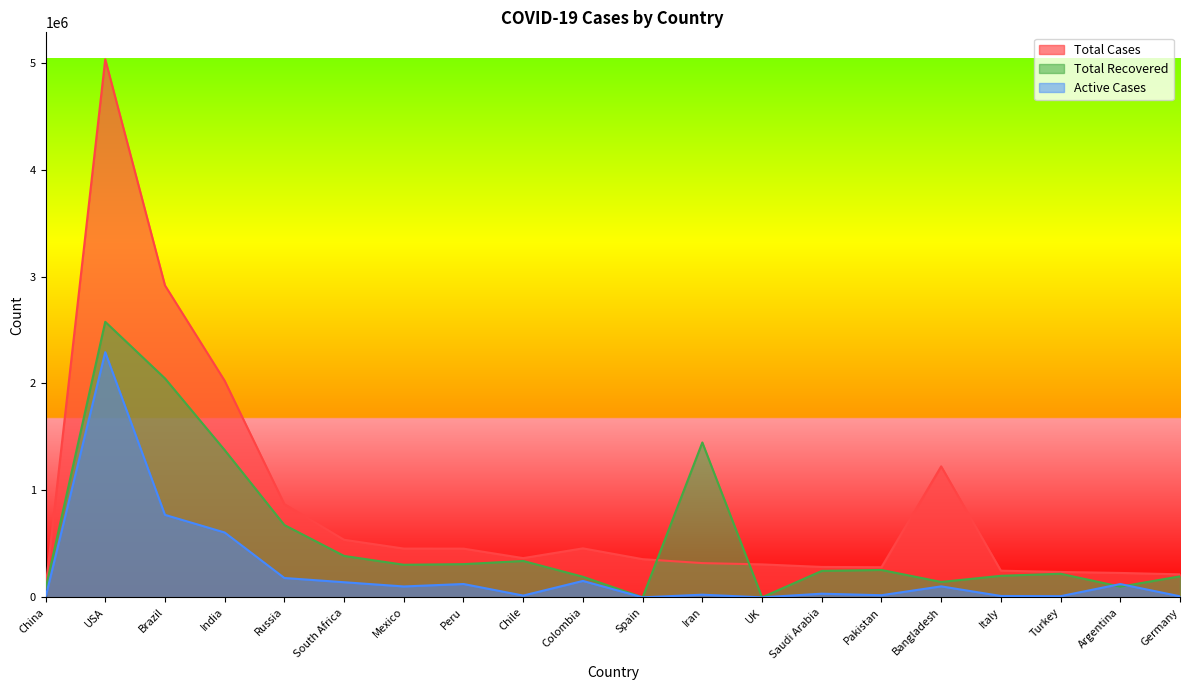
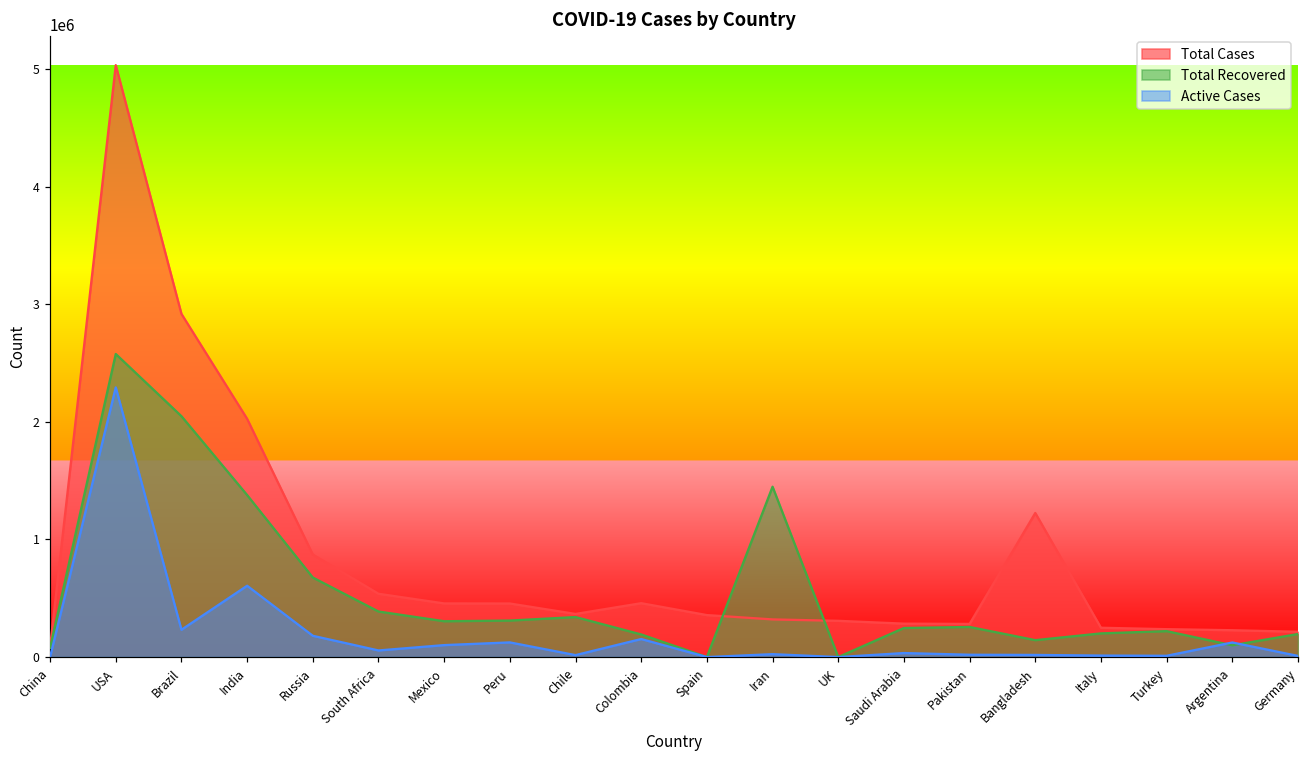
  {
    "Total Cases": {
      "USA": 5030000,
      "Brazil": 2920000,
      "India": 2030000,
      "Russia": 870000,
      "South Africa": 540000,
      "Mexico": 460000,
      "Peru": 460000,
      "Chile": 370000,
      "Colombia": 460000,
      "Spain": 360000,
      "Iran": 320000,
      "UK": 310000,
      "Saudi Arabia": 280000,
      "Pakistan": 280000,
      "Bangladesh": 1220000,
      "Italy": 250000,
      "Argentina": 230000
    },
    "Total Recovered": {
      "USA": 2580000,
      "Brazil": 2050000,
      "India": 1380000,
      "Russia": 680000,
      "South Africa": 390000,
      "Mexico": 300000,
      "Peru": 310000,
      "Chile": 340000,
      "Colombia": 190000,
      "Iran": 1450000,
      "Saudi Arabia": 250000,
      "Pakistan": 260000,
      "Bangladesh": 140000,
      "Italy": 200000,
      "Argentina": 100000
    },
    "Active Cases": {
      "China": 0,
      "USA": 2290000,
-     "Brazil": 770000,
+     "Brazil": 230000,
      "India": 610000,
      "Russia": 180000,
-     "South Africa": 140000,
+     "South Africa": 60000,
      "Mexico": 100000,
      "Peru": 120000,
      "Chile": 20000,
      "Colombia": 150000,
      "Iran": 20000,
      "Saudi Arabia": 30000,
      "Pakistan": 20000,
-     "Bangladesh": 100000,
+     "Bangladesh": 20000,
      "Italy": 10000,
      "Turkey": 10000,
      "Argentina": 120000,
      "Germany": 10000
    }
  }
